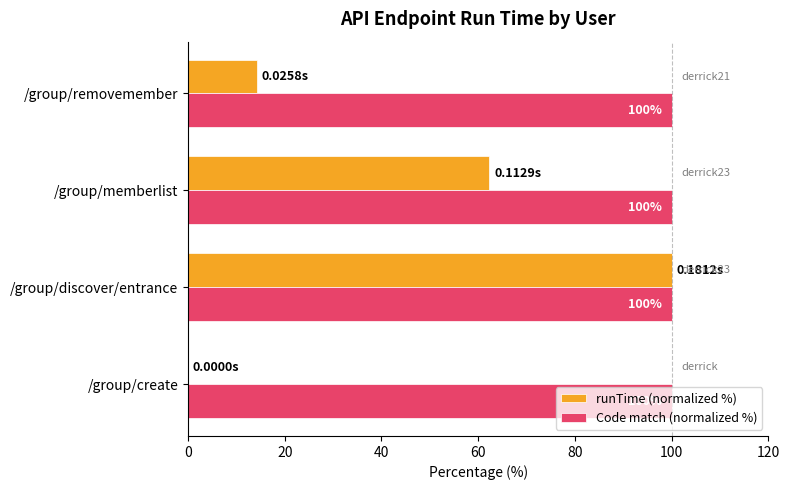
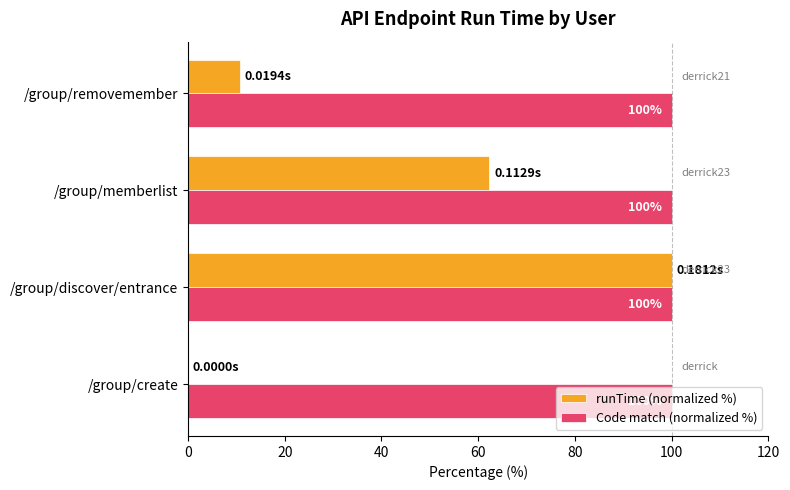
  {
    "runTime (normalized %)": {
-     "/group/removemember": "0.0258s",
+     "/group/removemember": "0.0194s",
      "/group/create": "0.0000s"
    },
    "Code match (normalized %)": {
      "/group/removemember": "100%",
      "/group/memberlist": "100%",
      "/group/discover/entrance": "100%"
    }
  }
